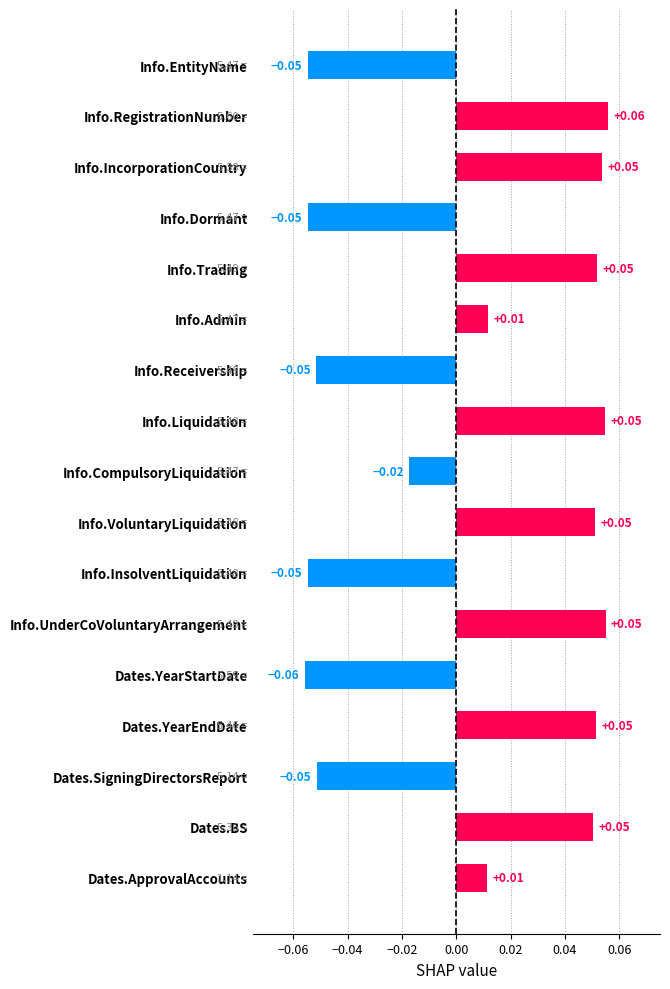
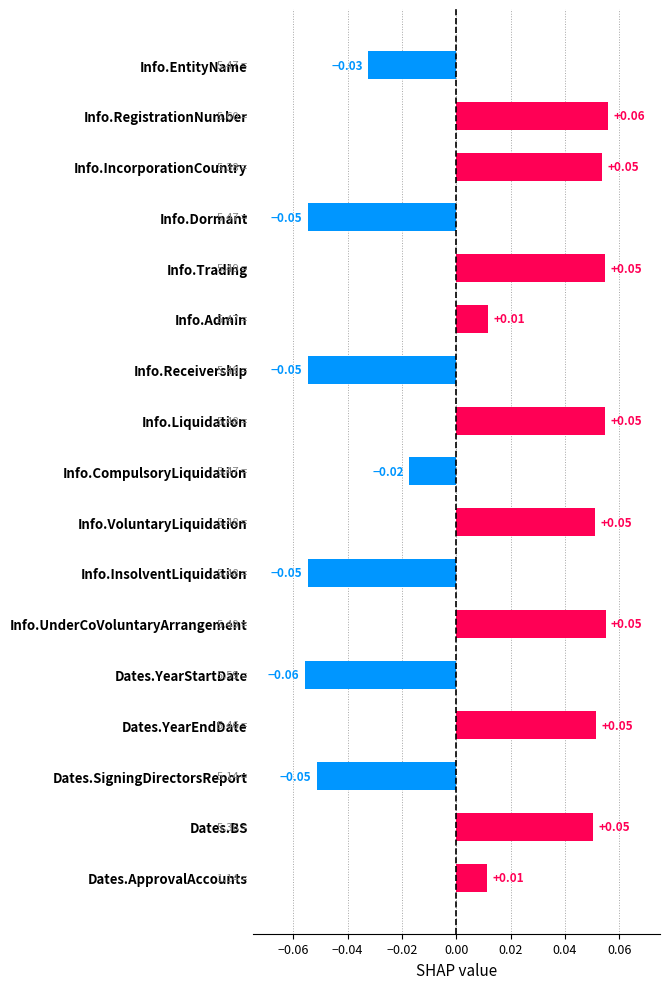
  {
-   "Info.EntityName": "-0.05",
+   "Info.EntityName": "-0.03",
    "Info.RegistrationNumber": "+0.06",
    "Info.IncorporationCountry": "+0.05",
    "Info.Dormant": "-0.05",
-   "Info.Trading": "0.052",
+   "Info.Trading": "0.055",
    "Info.Admin": "+0.01",
-   "Info.Receivership": "-0.052",
+   "Info.Receivership": "-0.055",
    "Info.Liquidation": "+0.05",
    "Info.CompulsoryLiquidation": "-0.02",
    "Info.VoluntaryLiquidation": "+0.05",
    "Info.InsolventLiquidation": "-0.05",
    "Info.UnderCoVoluntaryArrangement": "+0.05",
    "Dates.YearStartDate": "-0.06",
    "Dates.YearEndDate": "+0.05",
    "Dates.SigningDirectorsReport": "-0.05",
    "Dates.BS": "+0.05",
    "Dates.ApprovalAccounts": "+0.01"
  }
